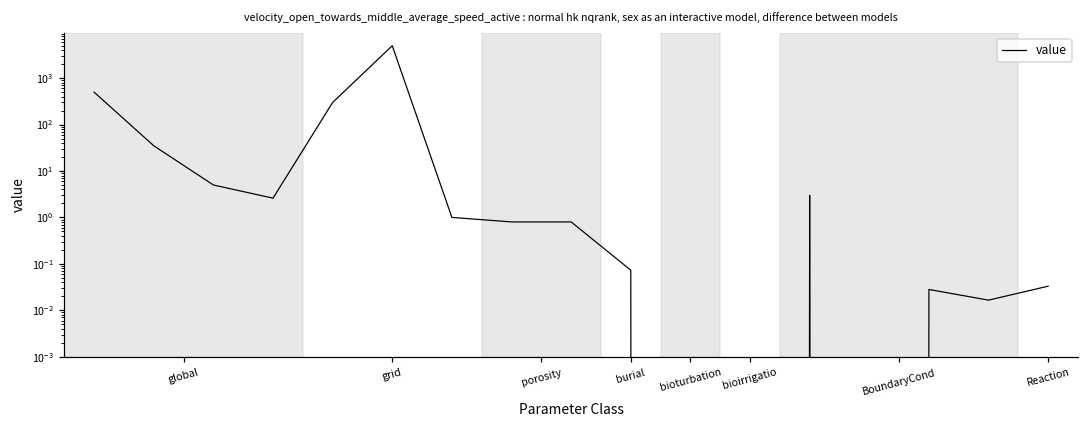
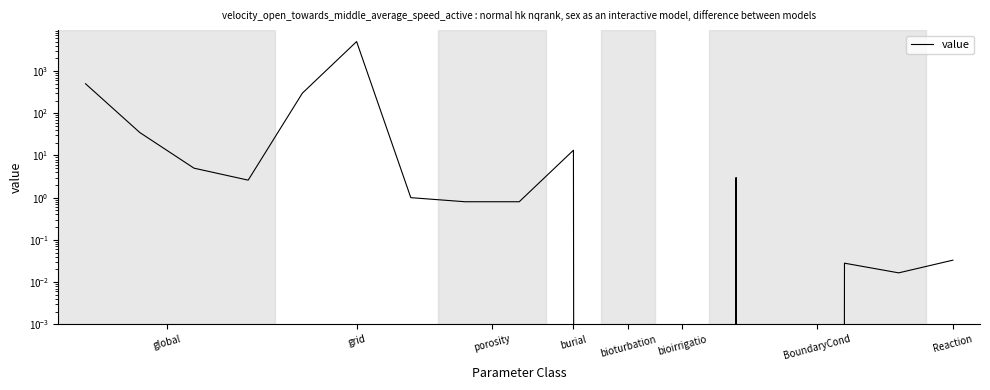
  {
    "grid": 5000,
-   "burial": 0.07,
+   "burial": 13,
    "Reaction": 0.03
  }
